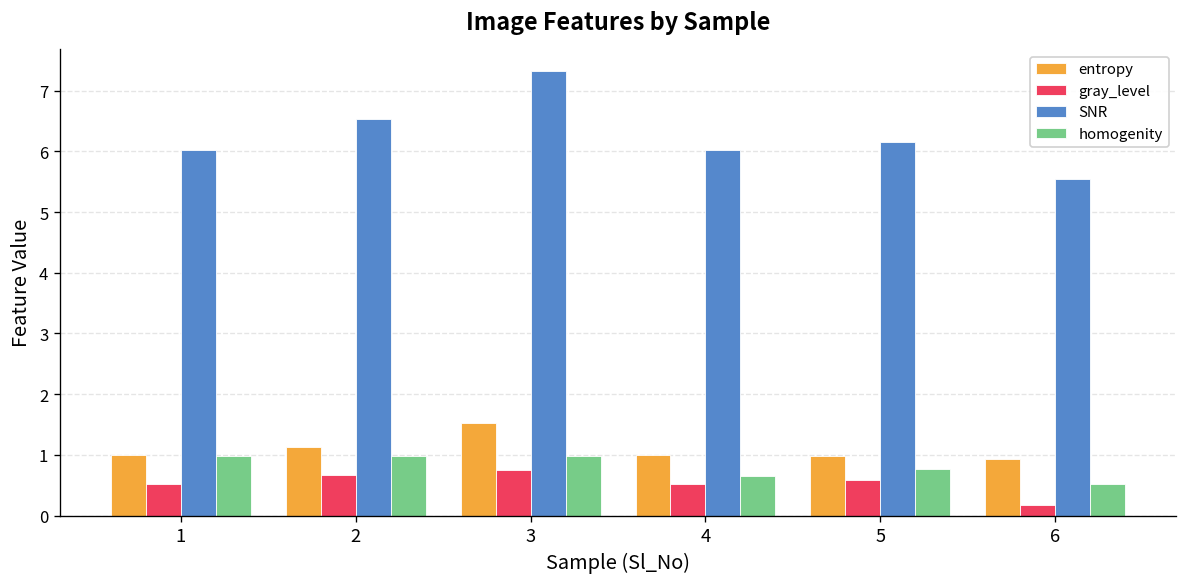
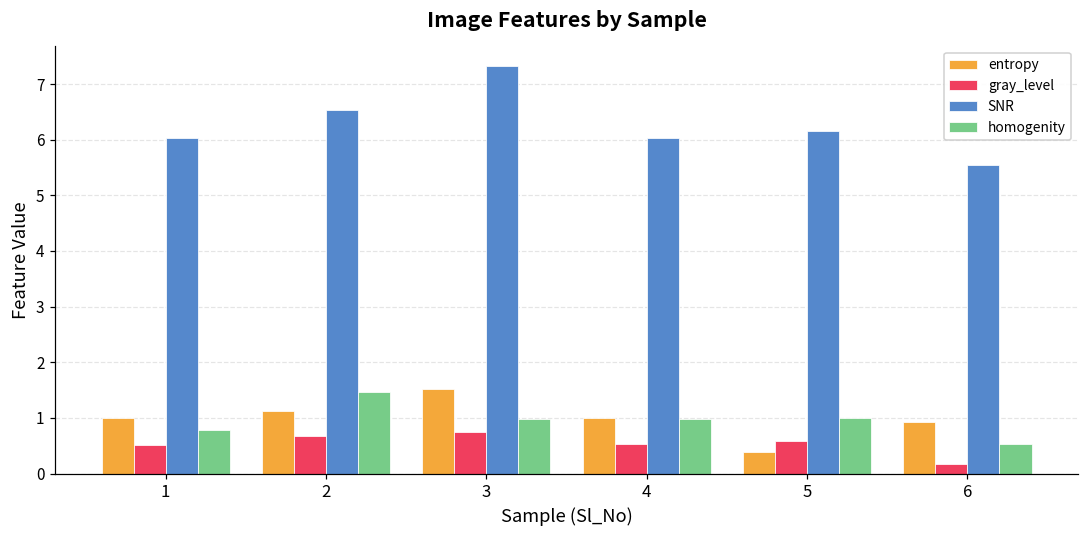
  {
    "entropy": {
      "1": 1.0,
      "2": 1.1,
      "3": 1.5,
      "4": 1.0,
-     "5": 1.0,
+     "5": 0.4,
      "6": 0.9
    },
    "gray_level": {
      "1": 0.5,
      "2": 0.7,
      "3": 0.8,
      "4": 0.5,
      "5": 0.6,
      "6": 0.2
    },
    "SNR": {
      "1": 6.0,
      "2": 6.5,
      "3": 7.3,
      "4": 6.0,
      "5": 6.2,
      "6": 5.5
    },
    "homogenity": {
-     "1": 1.0,
-     "2": 1.0,
+     "1": 0.8,
+     "2": 1.5,
      "3": 1.0,
-     "4": 0.7,
-     "5": 0.8,
+     "4": 1.0,
+     "5": 1.0,
      "6": 0.5
    }
  }
